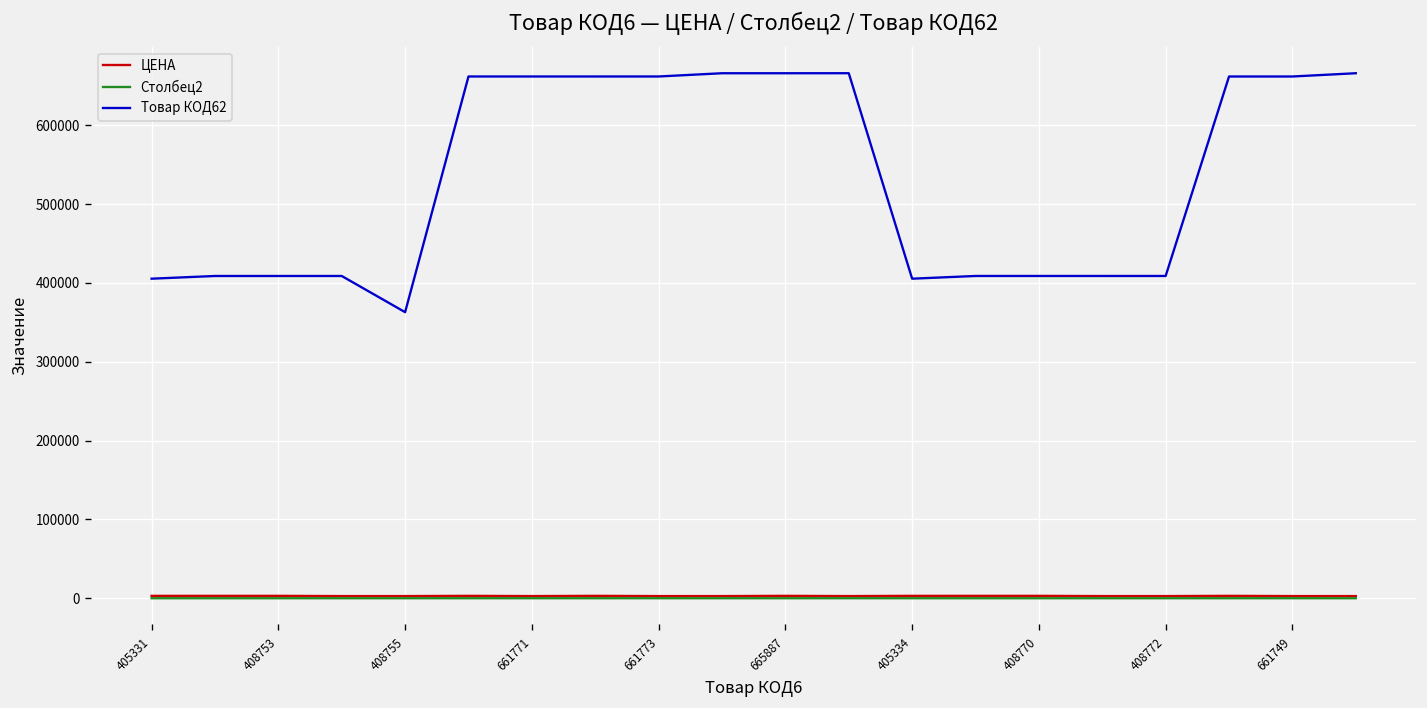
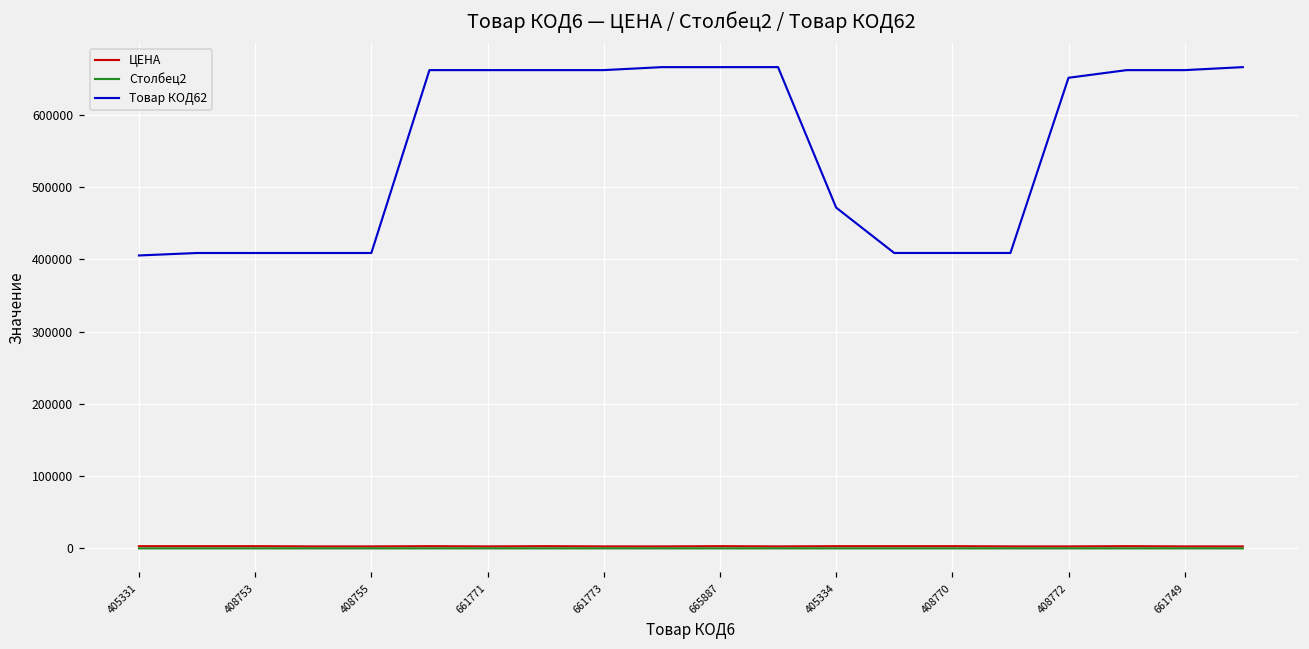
  {
    "Товар КОД62": {
      "405331": 410000,
      "408753": 410000,
-     "408755": 360000,
+     "408755": 410000,
      "661771": 660000,
      "661773": 660000,
      "665887": 670000,
-     "405334": 410000,
+     "405334": 470000,
      "408770": 410000,
-     "408772": 410000,
+     "408772": 650000,
      "661749": 660000
    }
  }
